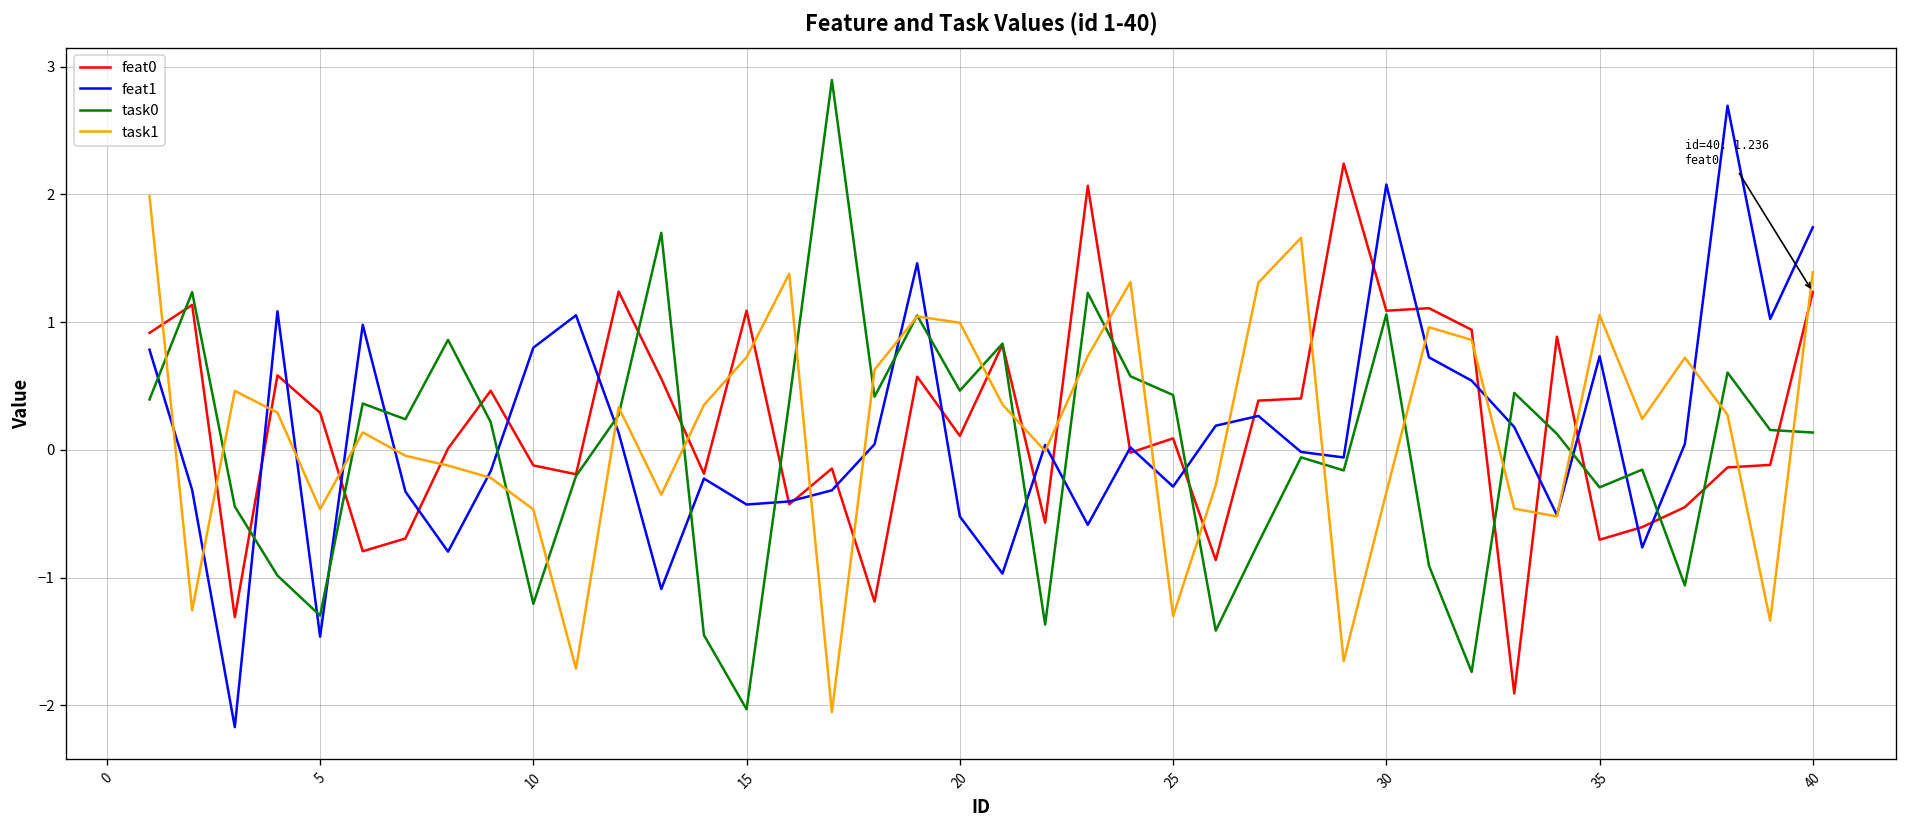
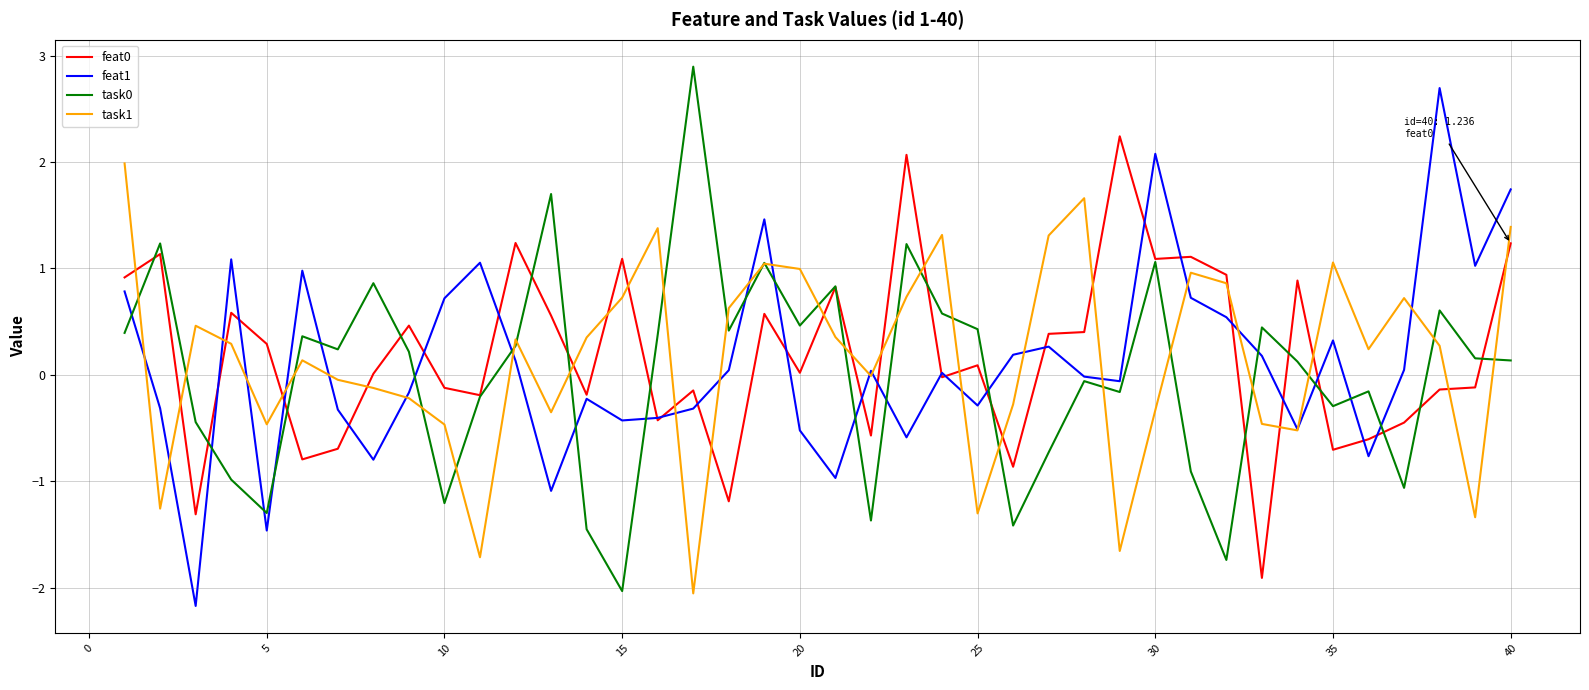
  {
    "feat0": {
      "5": 0.29,
      "10": -0.12,
      "15": 1.09,
-     "20": 0.11,
+     "20": 0.02,
      "25": 0.09,
      "30": 1.09,
      "35": -0.70
    },
    "feat1": {
      "5": -1.46,
-     "10": 0.80,
+     "10": 0.72,
      "15": -0.43,
      "20": -0.52,
      "25": -0.29,
      "30": 2.08,
-     "35": 0.73
+     "35": 0.32
    },
    "task0": {
      "5": -1.30,
      "10": -1.20,
      "15": -2.03,
      "20": 0.46,
      "25": 0.43,
      "30": 1.06,
      "35": -0.29,
      "40": 0.14
    },
    "task1": {
      "5": -0.46,
      "10": -0.47,
      "15": 0.73,
      "20": 1.00,
      "25": -1.30,
      "30": -0.33,
      "35": 1.06
    }
  }
